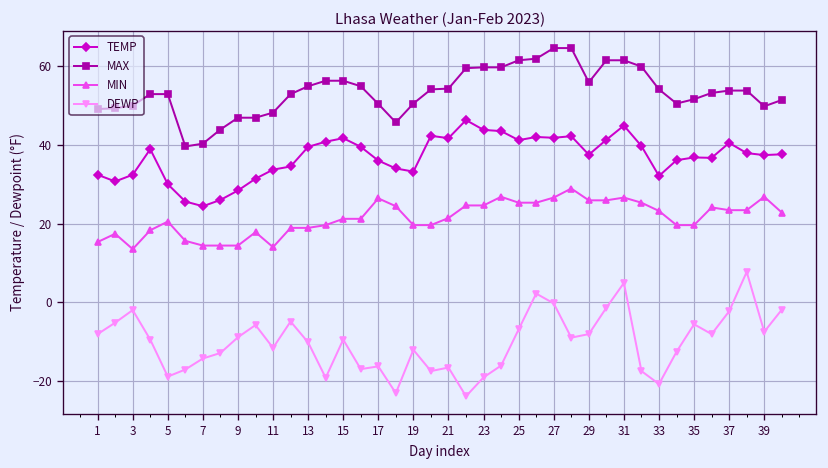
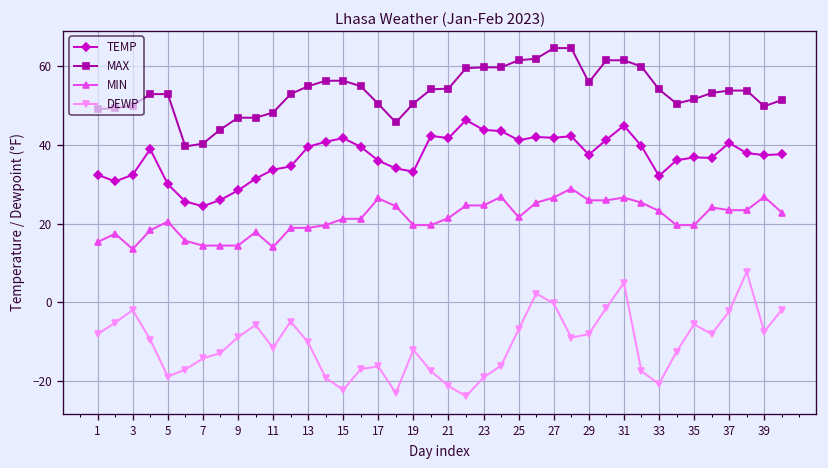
  {
    "MIN": {
      "1": 15,
      "3": 14,
      "5": 21,
      "7": 14,
      "9": 14,
      "11": 14,
      "13": 19,
      "15": 21,
      "17": 26,
      "19": 20,
      "21": 21,
      "23": 25,
-     "25": 25,
+     "25": 22,
      "27": 27,
      "29": 26,
      "31": 27,
      "33": 23,
      "35": 20,
      "37": 23,
      "39": 27
    },
    "DEWP": {
      "1": -8,
      "3": -2,
      "5": -19,
      "7": -14,
      "9": -9,
      "11": -12,
      "13": -10,
-     "15": -10,
+     "15": -22,
      "17": -16,
      "19": -12,
-     "21": -17,
+     "21": -21,
      "23": -19,
      "25": -7,
      "27": 0,
      "29": -8,
      "31": 5,
      "33": -21,
      "35": -6,
      "37": -2,
      "39": -8
    }
  }
